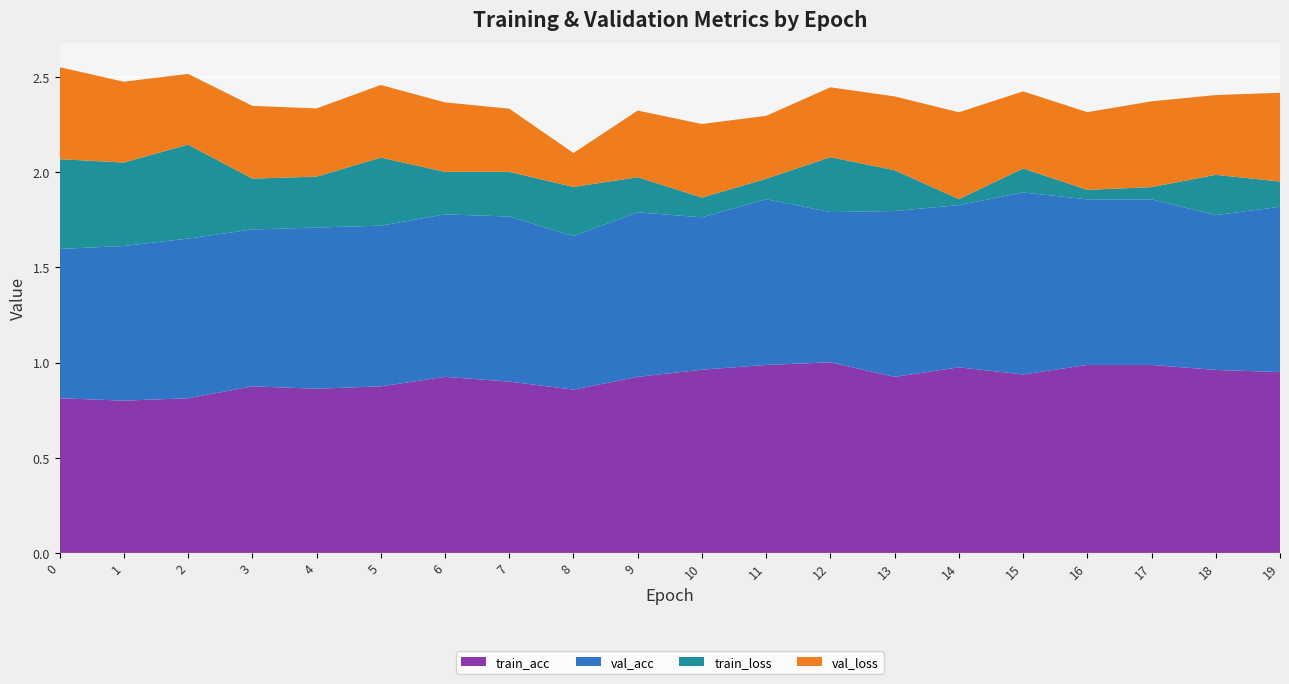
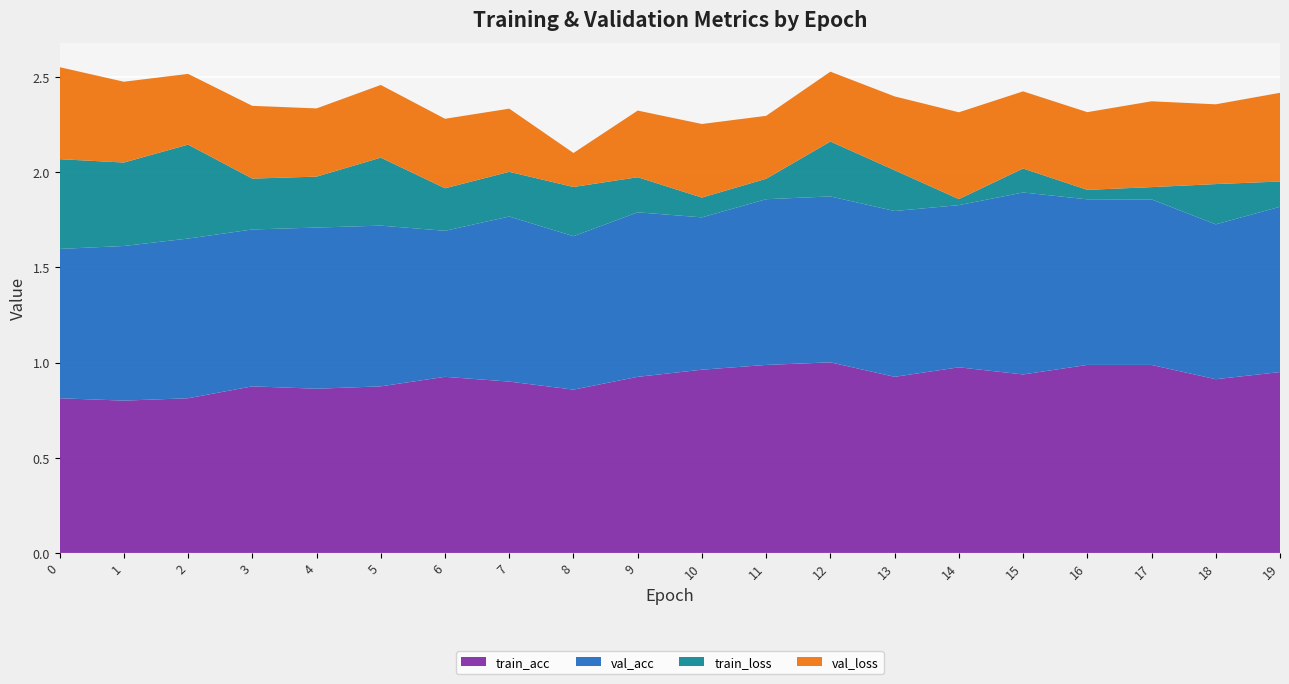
  {
    "train_acc": {
      "0": 0.81,
      "1": 0.80,
      "2": 0.81,
      "3": 0.88,
      "4": 0.86,
      "5": 0.88,
      "6": 0.93,
      "7": 0.90,
      "8": 0.86,
      "9": 0.93,
      "10": 0.96,
      "11": 0.99,
      "12": 1.00,
      "13": 0.93,
      "14": 0.98,
      "15": 0.94,
      "16": 0.99,
      "17": 0.99,
-     "18": 0.96,
+     "18": 0.91,
      "19": 0.95
    },
    "val_acc": {
      "0": 0.78,
      "1": 0.81,
      "2": 0.84,
      "3": 0.82,
      "4": 0.85,
      "5": 0.84,
-     "6": 0.85,
+     "6": 0.77,
      "7": 0.87,
      "8": 0.81,
      "9": 0.86,
      "10": 0.80,
      "11": 0.87,
-     "12": 0.79,
+     "12": 0.87,
      "13": 0.87,
      "14": 0.85,
      "15": 0.96,
      "16": 0.87,
      "17": 0.87,
      "18": 0.81,
      "19": 0.87
    },
    "train_loss": {
      "0": 0.47,
      "1": 0.44,
      "2": 0.49,
      "3": 0.27,
      "4": 0.27,
      "5": 0.36,
      "6": 0.22,
      "7": 0.23,
      "8": 0.26,
      "9": 0.18,
      "10": 0.10,
      "11": 0.11,
      "12": 0.29,
      "13": 0.21,
      "14": 0.03,
      "15": 0.13,
      "16": 0.05,
      "17": 0.06,
      "18": 0.21,
      "19": 0.13
    },
    "val_loss": {
      "0": 0.48,
      "1": 0.42,
      "2": 0.37,
      "3": 0.38,
      "4": 0.36,
      "5": 0.38,
      "6": 0.37,
      "7": 0.33,
      "8": 0.18,
      "9": 0.35,
      "10": 0.39,
      "11": 0.33,
      "12": 0.37,
      "13": 0.39,
      "14": 0.46,
      "15": 0.41,
      "16": 0.41,
      "17": 0.45,
      "18": 0.42,
      "19": 0.47
    }
  }
